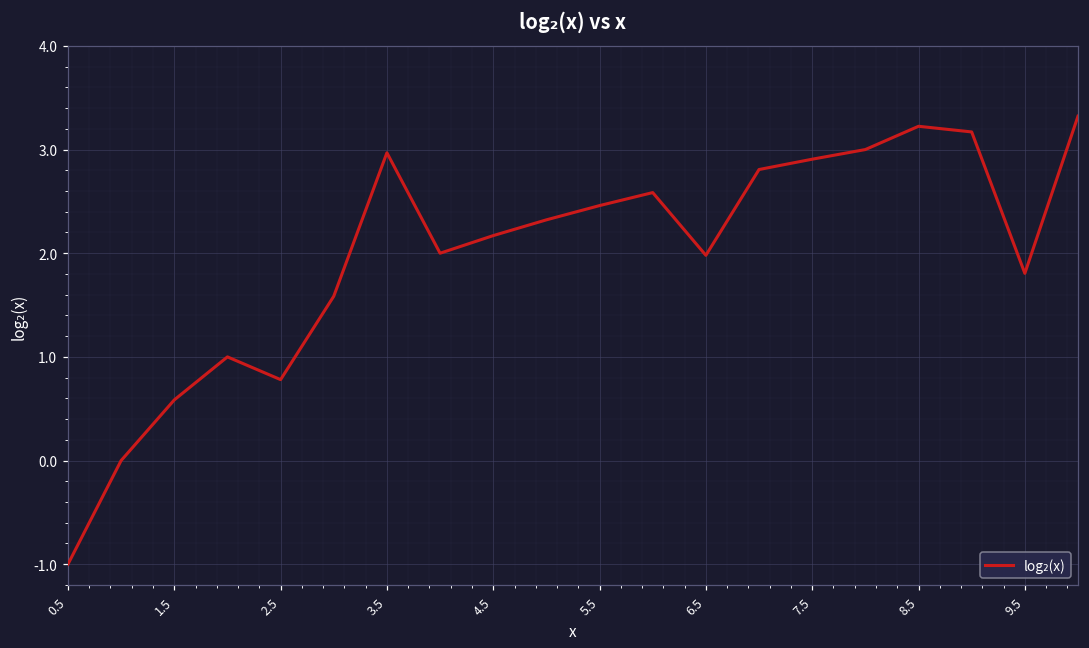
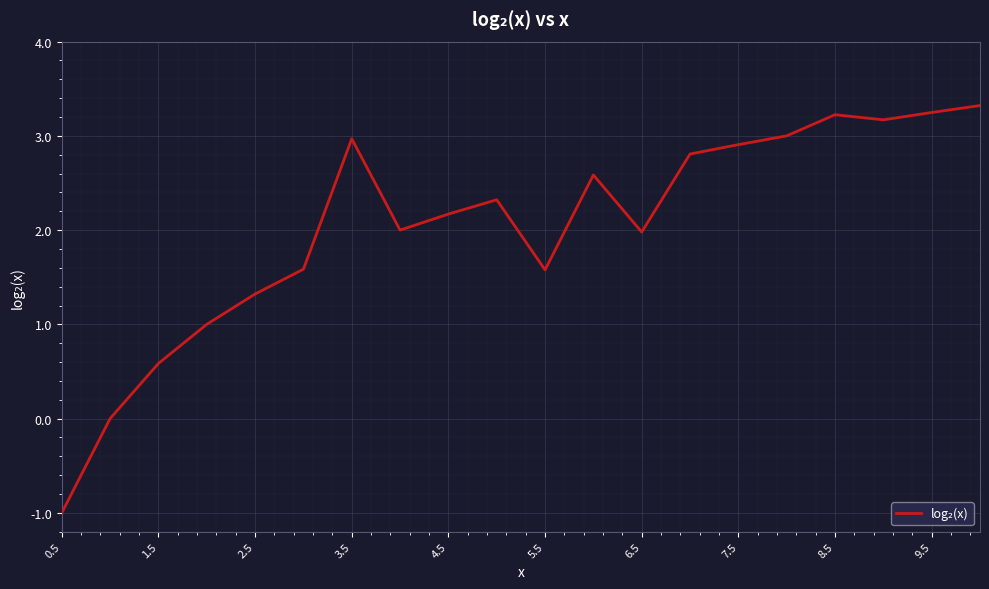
  {
    "0.5": -1.0,
    "1.5": 0.6,
-   "2.5": 0.8,
+   "2.5": 1.3,
    "3.5": 3.0,
    "4.5": 2.2,
-   "5.5": 2.5,
+   "5.5": 1.6,
    "6.5": 2.0,
    "7.5": 2.9,
    "8.5": 3.2,
-   "9.5": 1.8
+   "9.5": 3.2
  }
